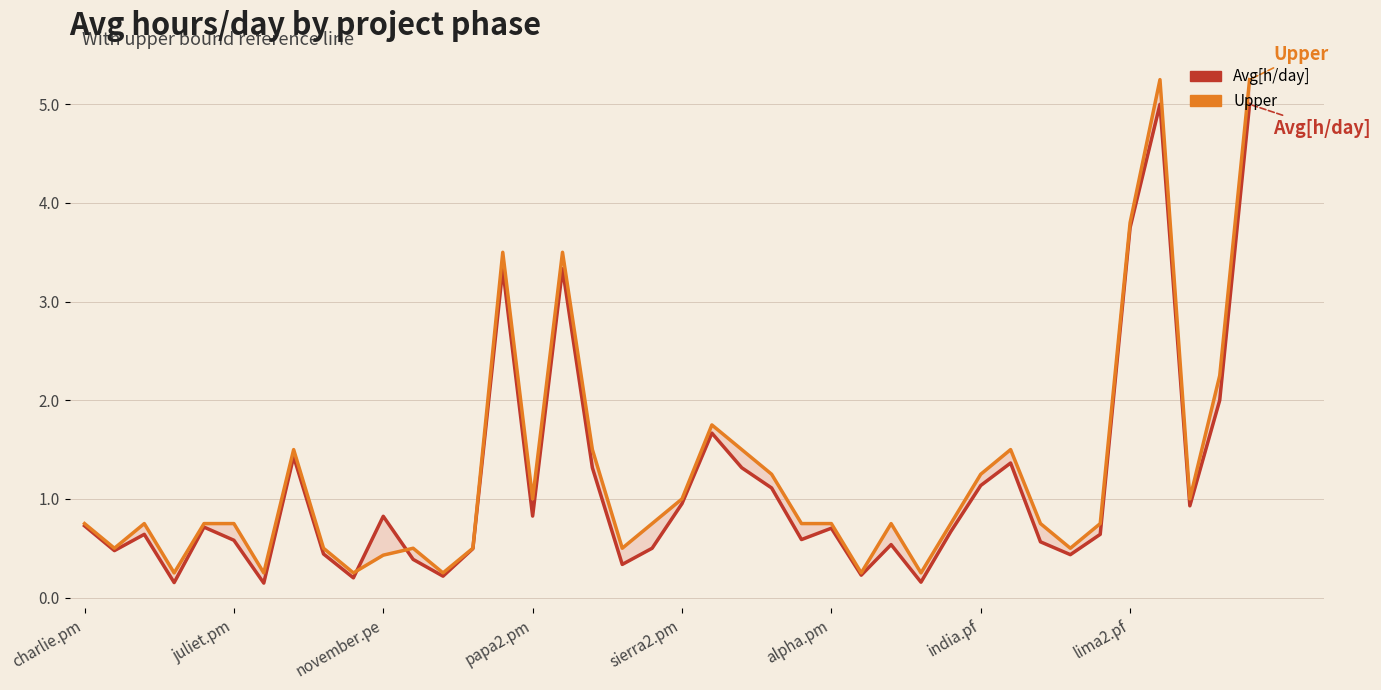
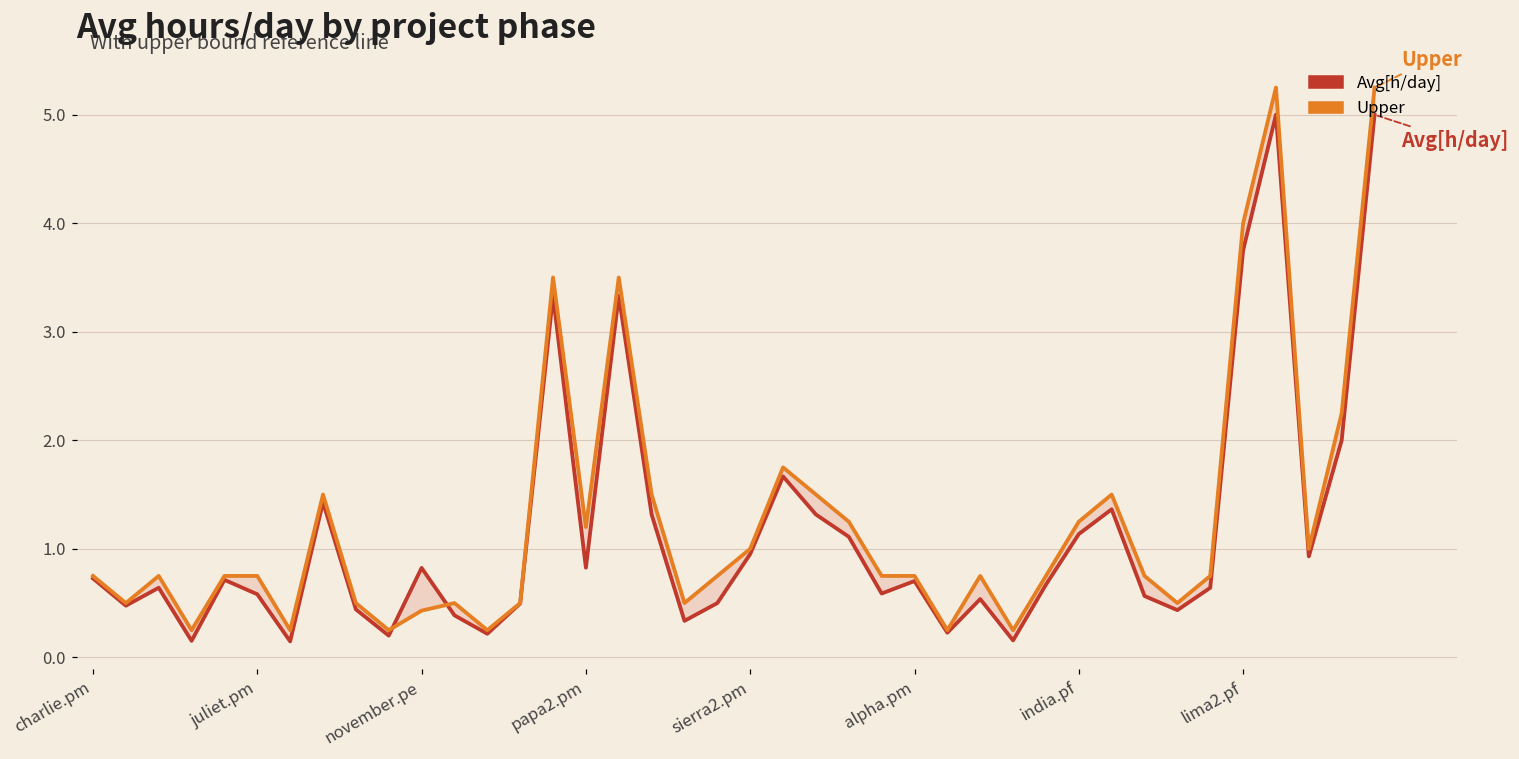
  {
    "Avg[h/day]": {
      "juliet.pm": 0.6,
      "papa2.pm": 0.8,
      "sierra2.pm": 1.0,
      "alpha.pm": 0.7,
      "india.pf": 1.1,
      "lima2.pf": 3.8
    },
    "Upper": {
      "november.pe": 0.4,
-     "papa2.pm": 1.0,
-     "lima2.pf": 3.8
+     "papa2.pm": 1.2,
+     "lima2.pf": 4.0
    }
  }
